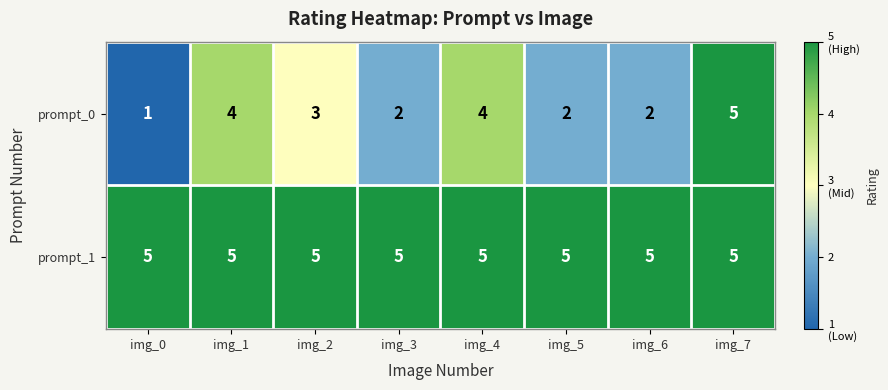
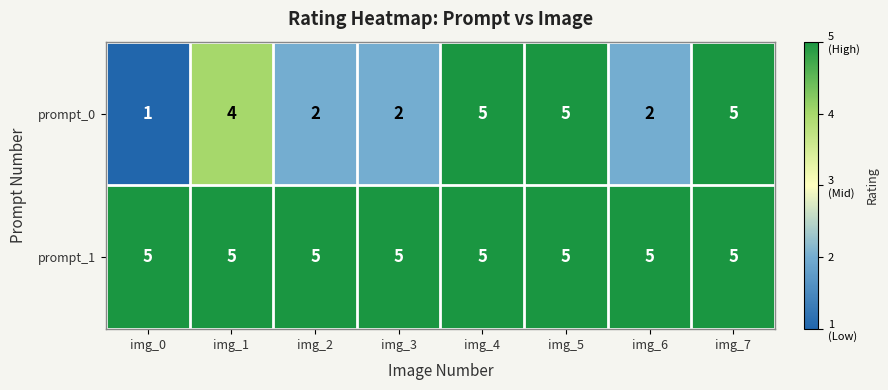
  {
    "prompt_0": {
      "img_0": 1,
      "img_1": 4,
-     "img_2": 3,
+     "img_2": 2,
      "img_3": 2,
-     "img_4": 4,
-     "img_5": 2,
+     "img_4": 5,
+     "img_5": 5,
      "img_6": 2,
      "img_7": 5
    },
    "prompt_1": {
      "img_0": 5,
      "img_1": 5,
      "img_2": 5,
      "img_3": 5,
      "img_4": 5,
      "img_5": 5,
      "img_6": 5,
      "img_7": 5
    }
  }
